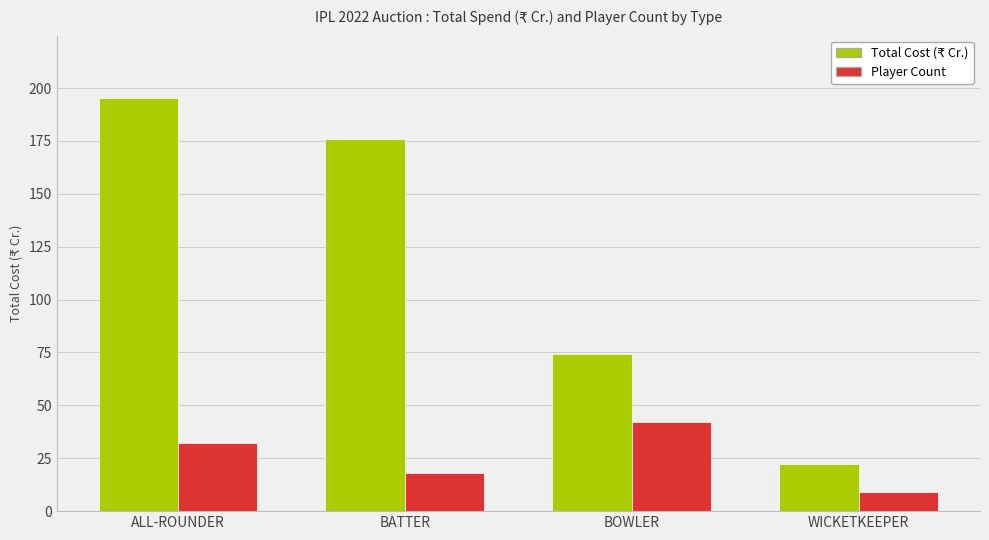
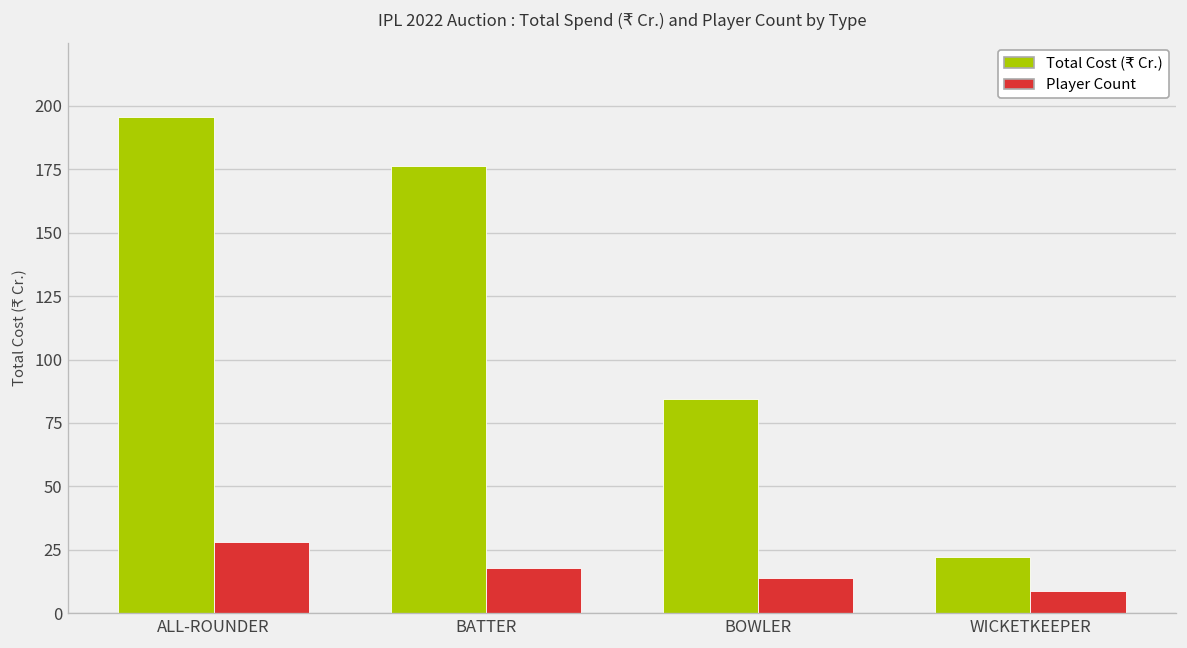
  {
    "Total Cost (₹ Cr.)": {
      "ALL-ROUNDER": 195,
      "BATTER": 176,
-     "BOWLER": 74,
+     "BOWLER": 85,
      "WICKETKEEPER": 22
    },
    "Player Count": {
-     "ALL-ROUNDER": 32,
+     "ALL-ROUNDER": 28,
      "BATTER": 18,
-     "BOWLER": 42,
+     "BOWLER": 14,
      "WICKETKEEPER": 9
    }
  }
